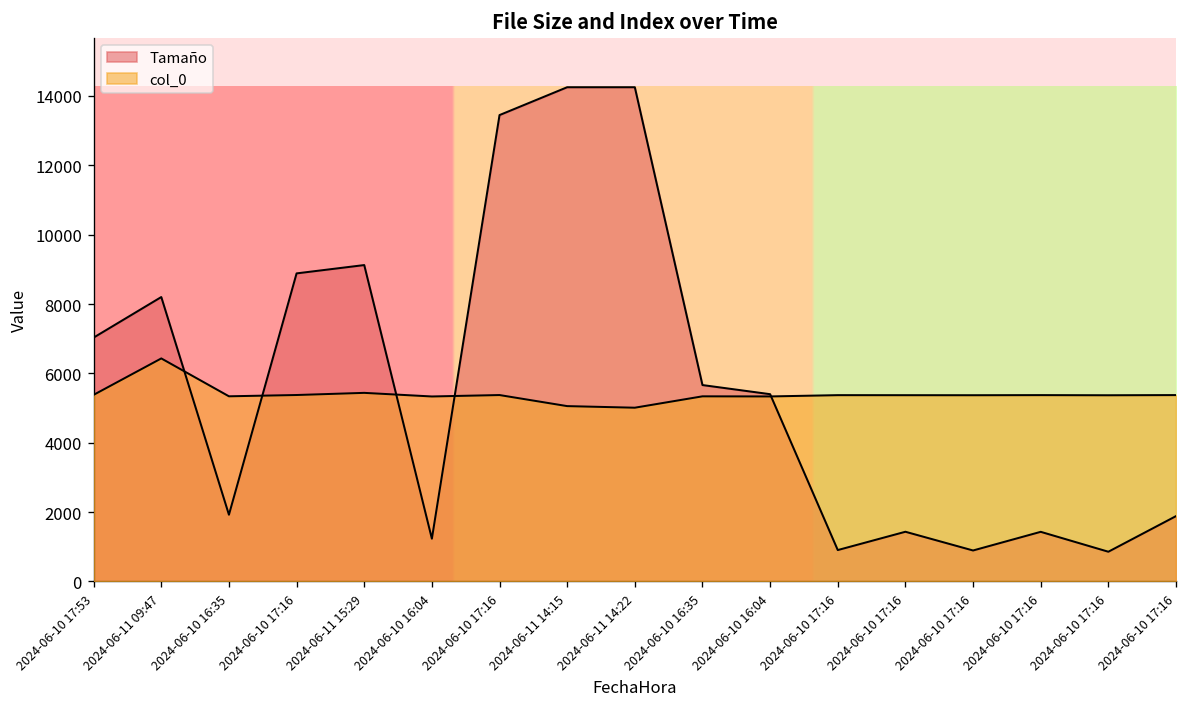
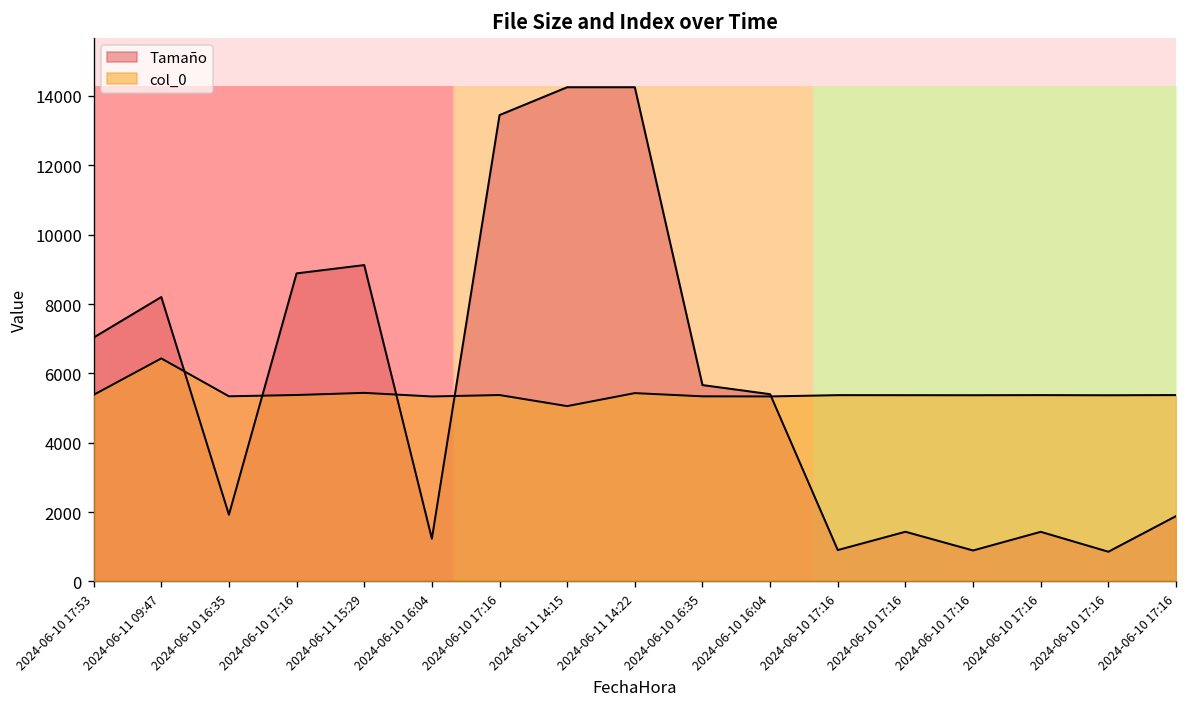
  {
    "Tamaño": {
      "2024-06-10 17:53": 7000,
      "2024-06-11 09:47": 8200,
      "2024-06-11 15:29": 9100,
      "2024-06-11 14:15": 14300,
      "2024-06-11 14:22": 14300
    },
    "col_0": {
      "2024-06-10 17:53": 5400,
      "2024-06-11 09:47": 6400,
      "2024-06-11 15:29": 5400,
      "2024-06-11 14:15": 5100,
-     "2024-06-11 14:22": 5000
+     "2024-06-11 14:22": 5400
    }
  }
